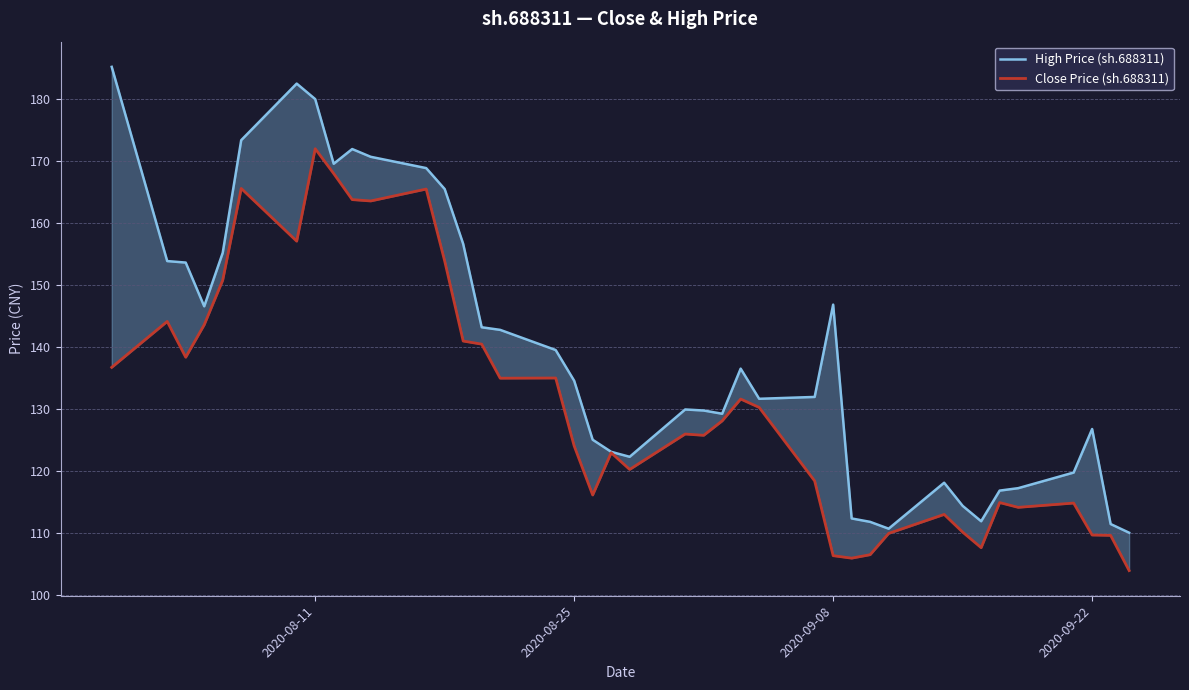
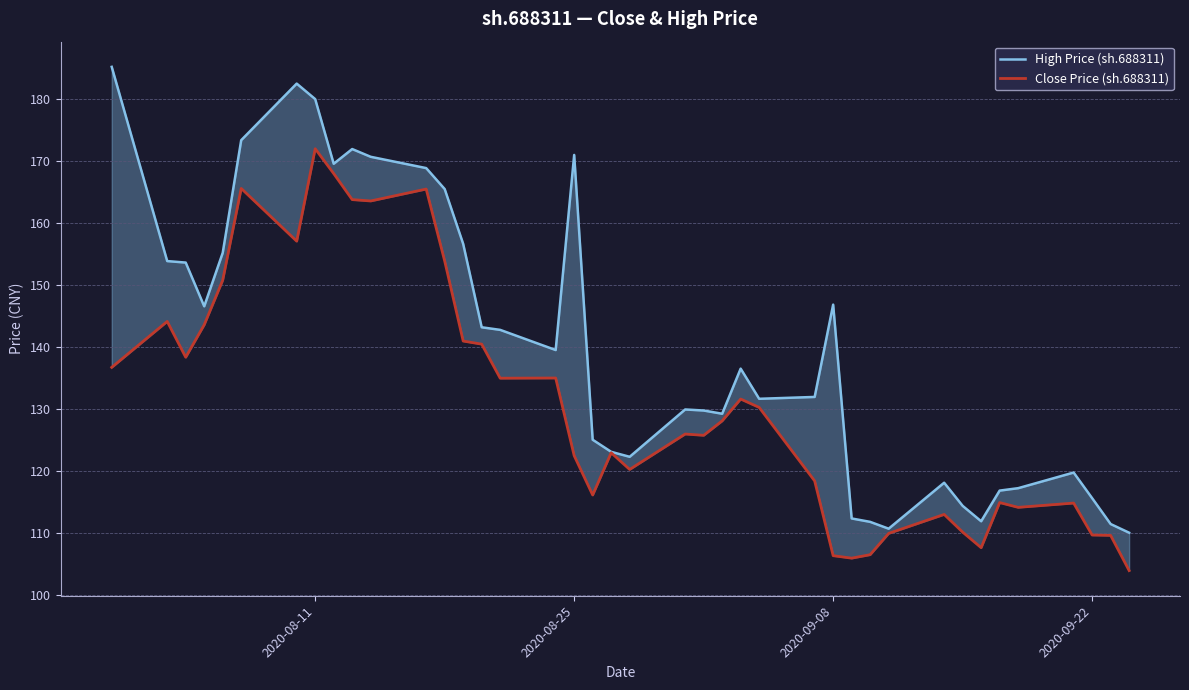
  {
    "High Price (sh.688311)": {
      "2020-08-11": 180,
-     "2020-08-25": 135,
+     "2020-08-25": 171,
      "2020-09-08": 147,
-     "2020-09-22": 127
+     "2020-09-22": 116
    },
    "Close Price (sh.688311)": {
      "2020-08-11": 172,
-     "2020-08-25": 124,
+     "2020-08-25": 123,
      "2020-09-08": 106,
      "2020-09-22": 110
    }
  }
